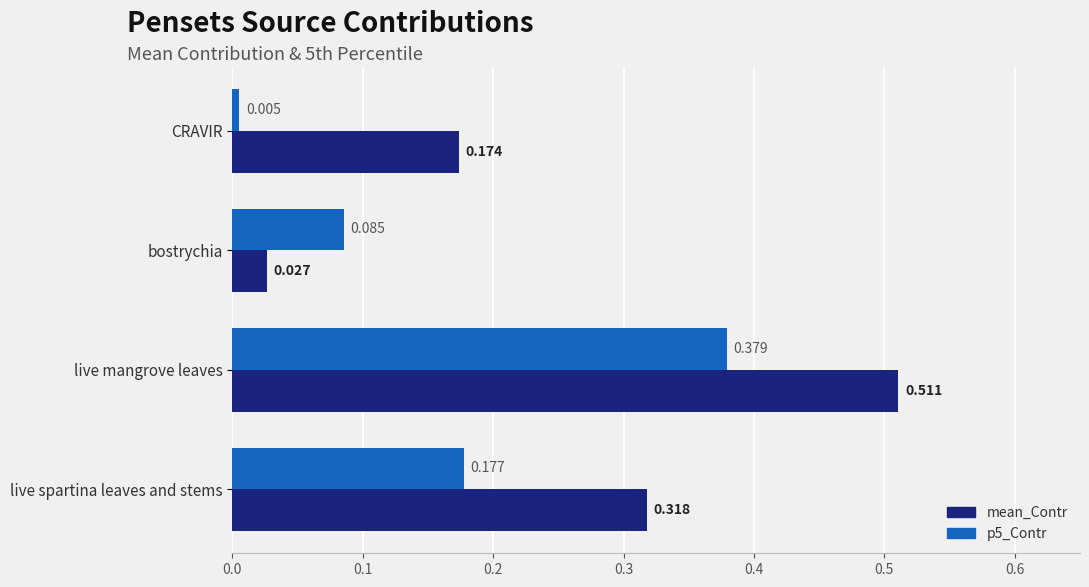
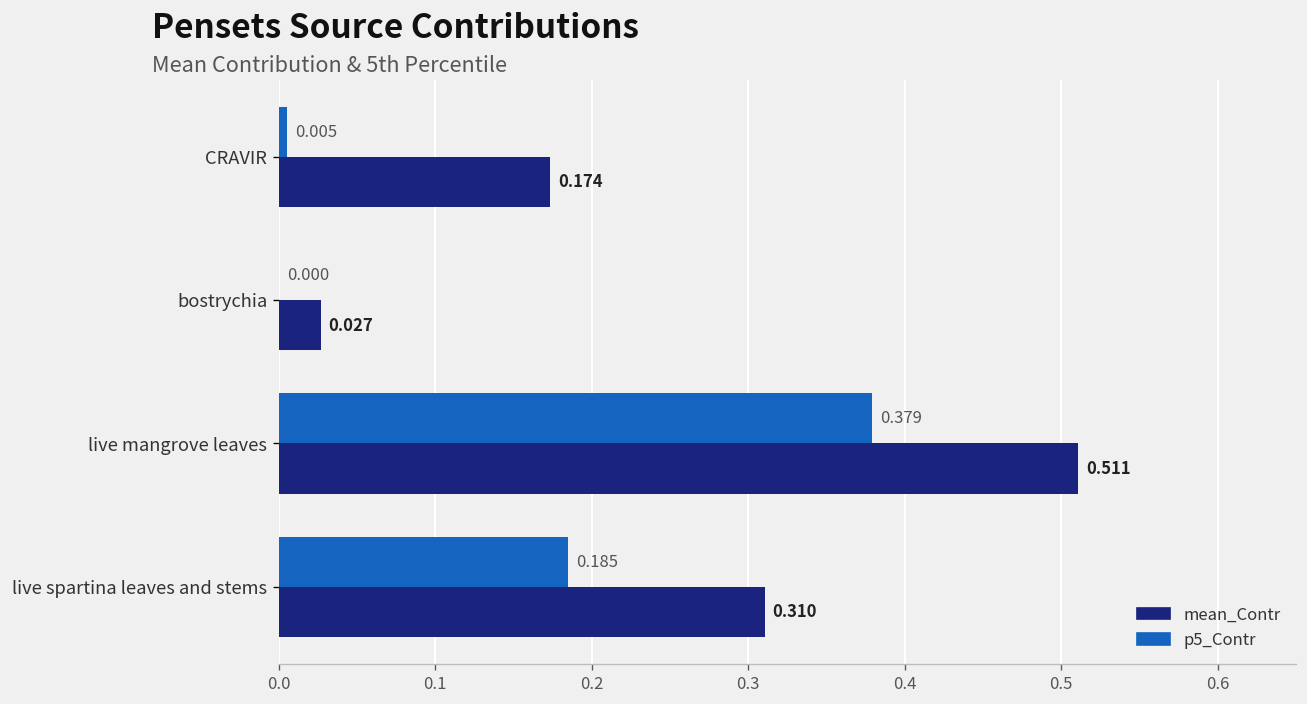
  {
    "mean_Contr": {
      "CRAVIR": 0.174,
      "bostrychia": 0.027,
      "live mangrove leaves": 0.511,
-     "live spartina leaves and stems": 0.318
+     "live spartina leaves and stems": 0.310
    },
    "p5_Contr": {
      "CRAVIR": 0.005,
-     "bostrychia": 0.085,
+     "bostrychia": 0.000,
      "live mangrove leaves": 0.379,
-     "live spartina leaves and stems": 0.177
+     "live spartina leaves and stems": 0.185
    }
  }
